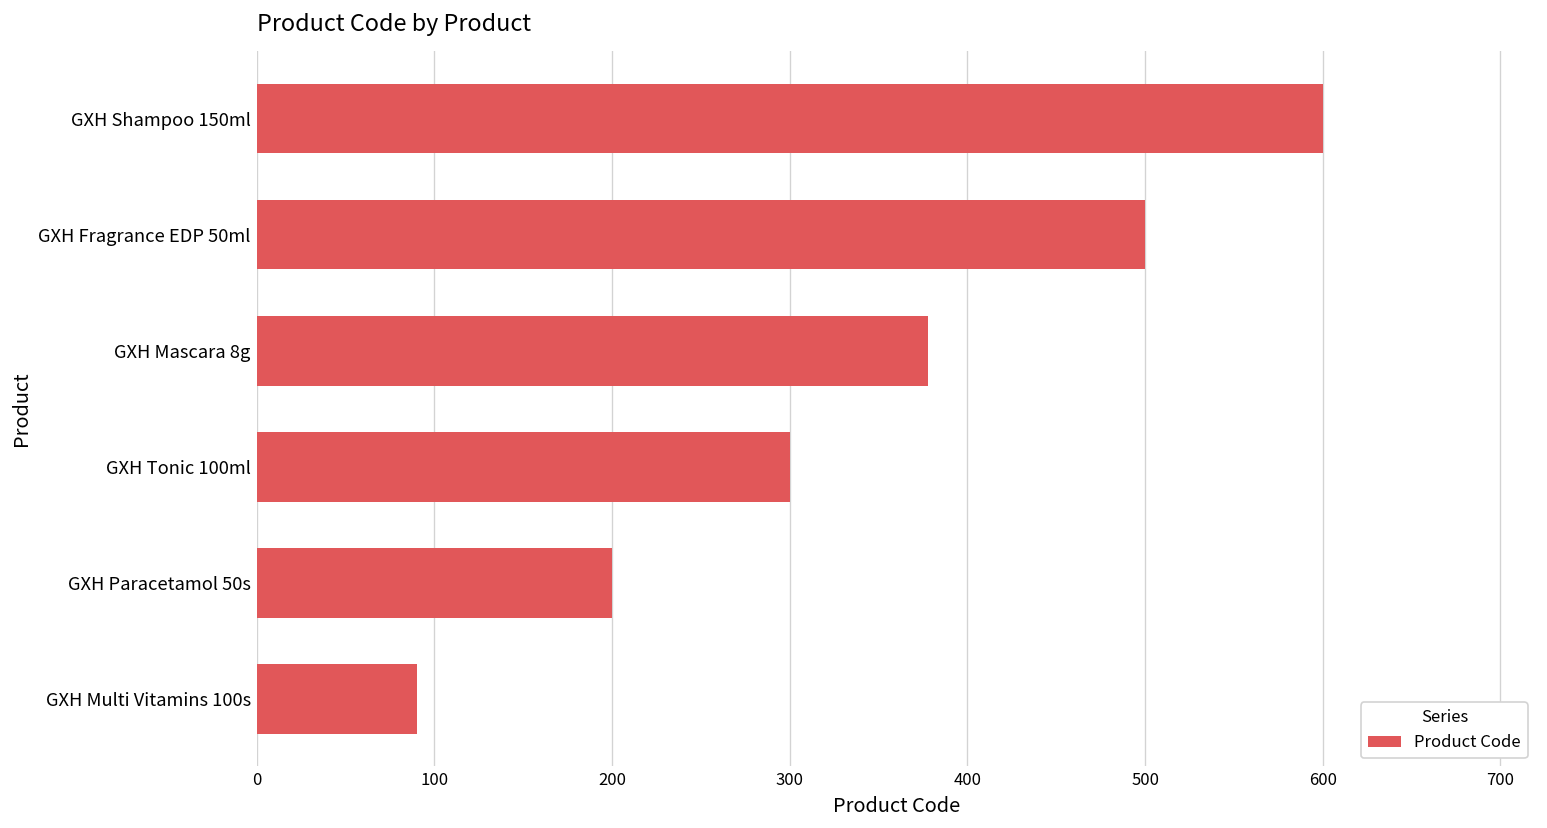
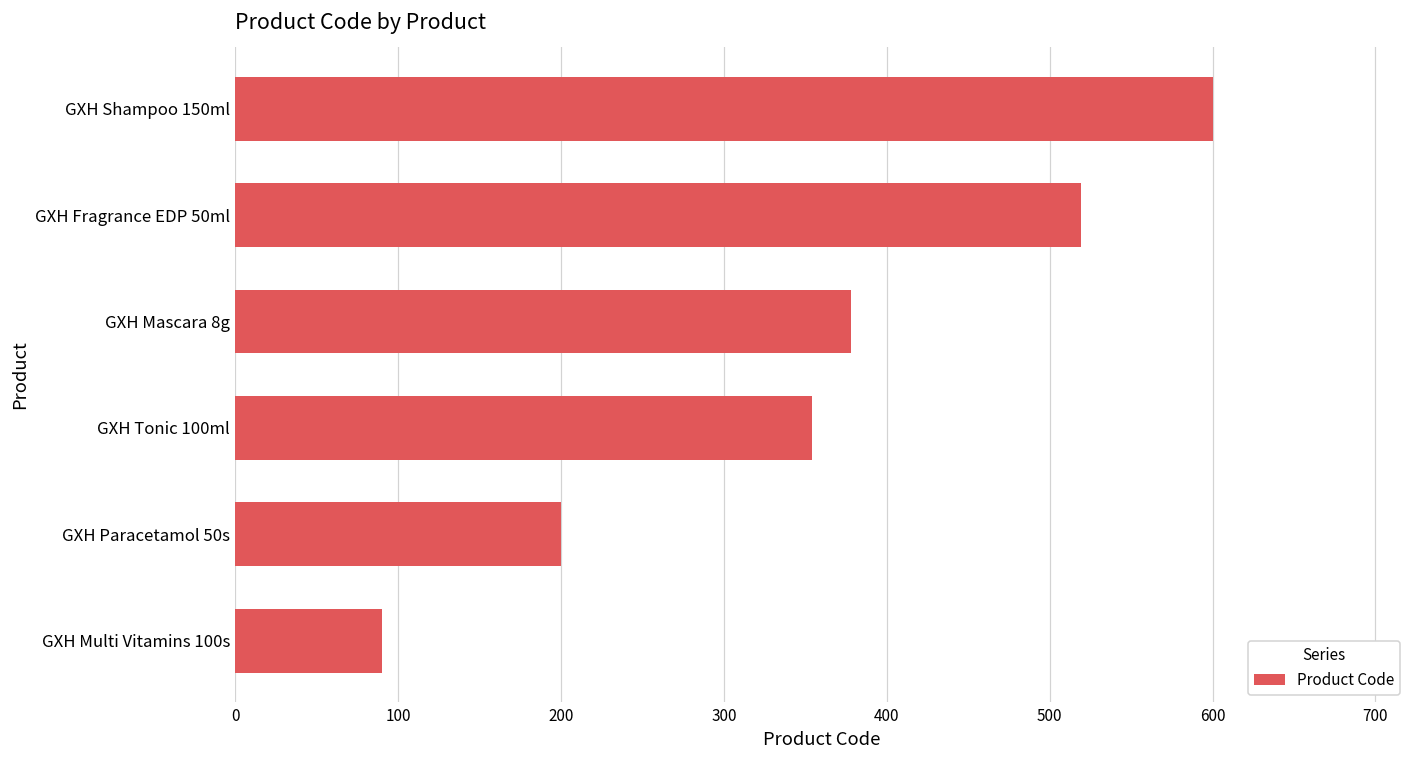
  {
    "GXH Shampoo 150ml": 600,
-   "GXH Fragrance EDP 50ml": 500,
+   "GXH Fragrance EDP 50ml": 519,
    "GXH Mascara 8g": 378,
-   "GXH Tonic 100ml": 300,
+   "GXH Tonic 100ml": 354,
    "GXH Paracetamol 50s": 200,
    "GXH Multi Vitamins 100s": 90
  }
